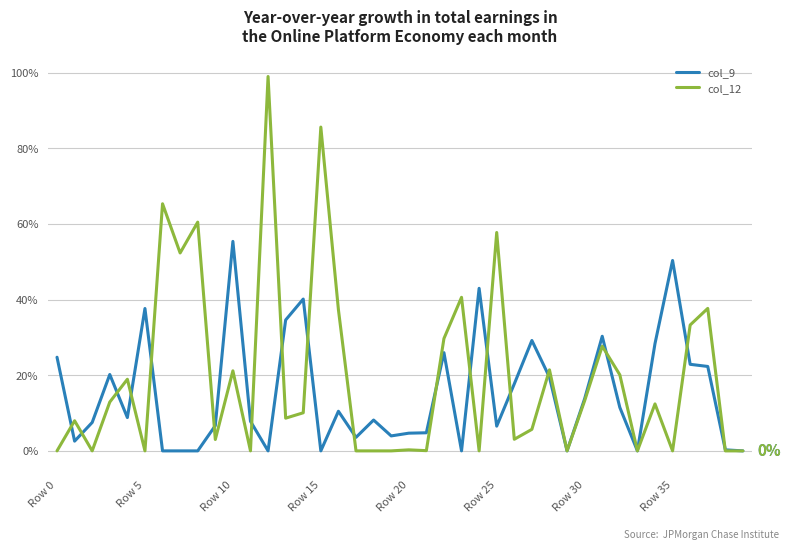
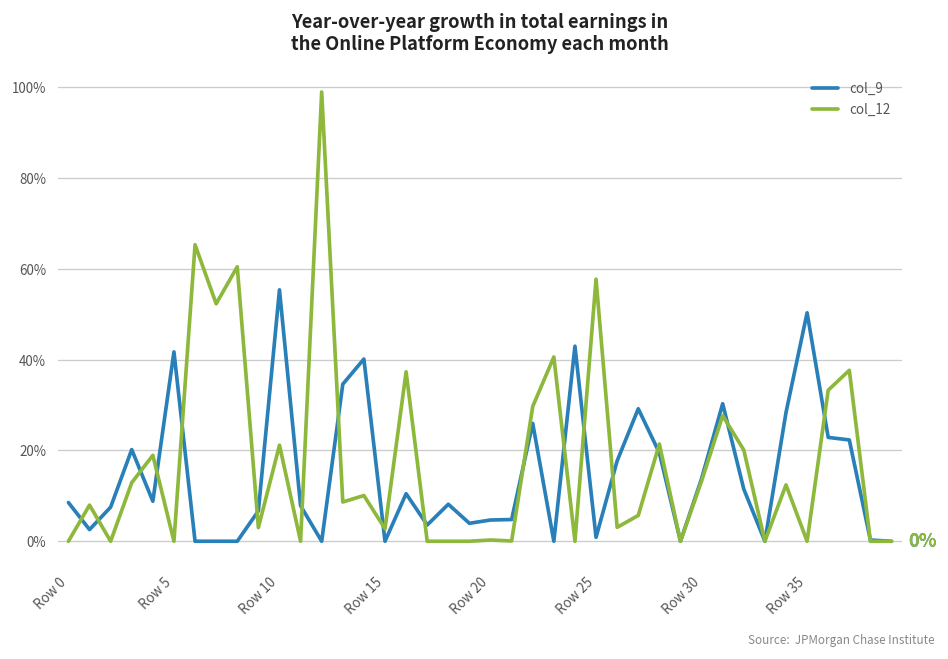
  {
    "col_9": {
-     "Row 0": "25%",
-     "Row 5": "38%",
+     "Row 0": "9%",
+     "Row 5": "42%",
      "Row 10": "55%",
      "Row 15": "0%",
      "Row 20": "5%",
-     "Row 25": "7%",
+     "Row 25": "1%",
      "Row 35": "50%"
    },
    "col_12": {
      "Row 0": "0%",
      "Row 5": "0%",
      "Row 10": "21%",
-     "Row 15": "86%",
+     "Row 15": "3%",
      "Row 20": "0%",
      "Row 25": "58%",
      "Row 35": "0%"
    }
  }
